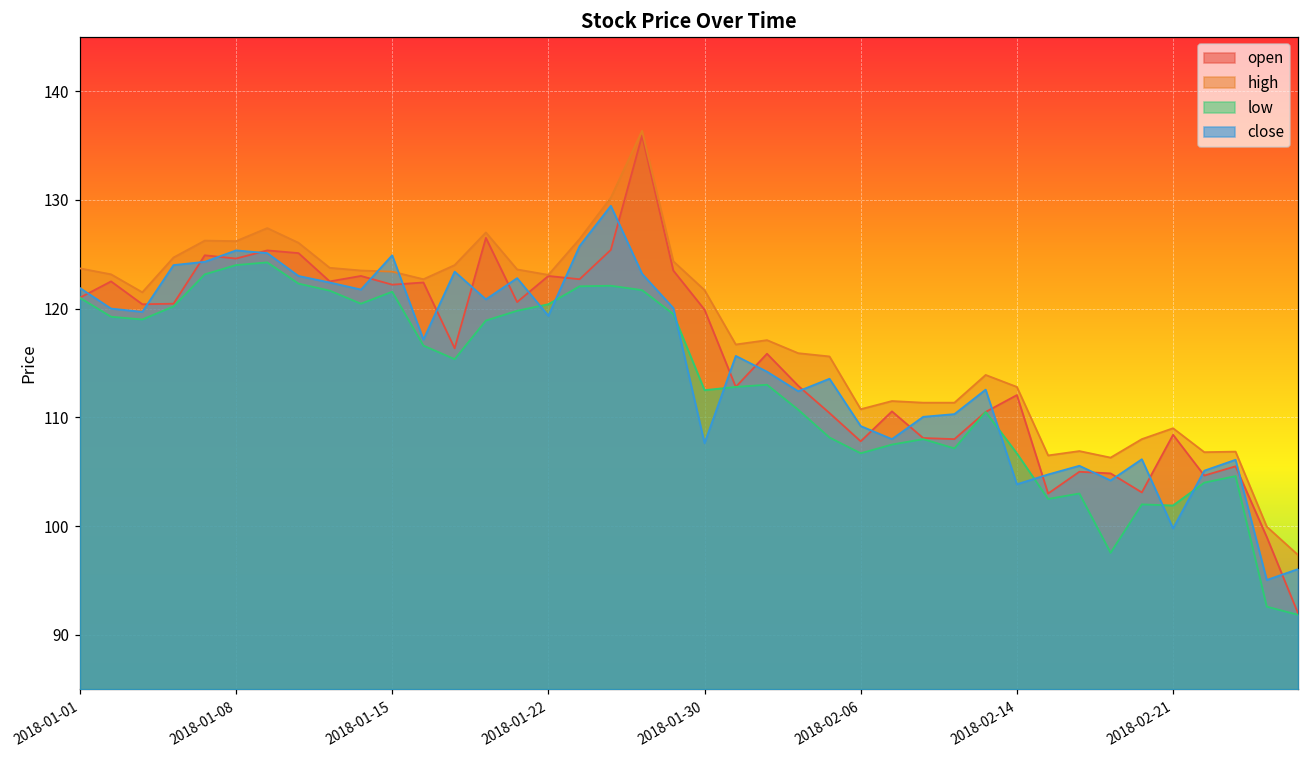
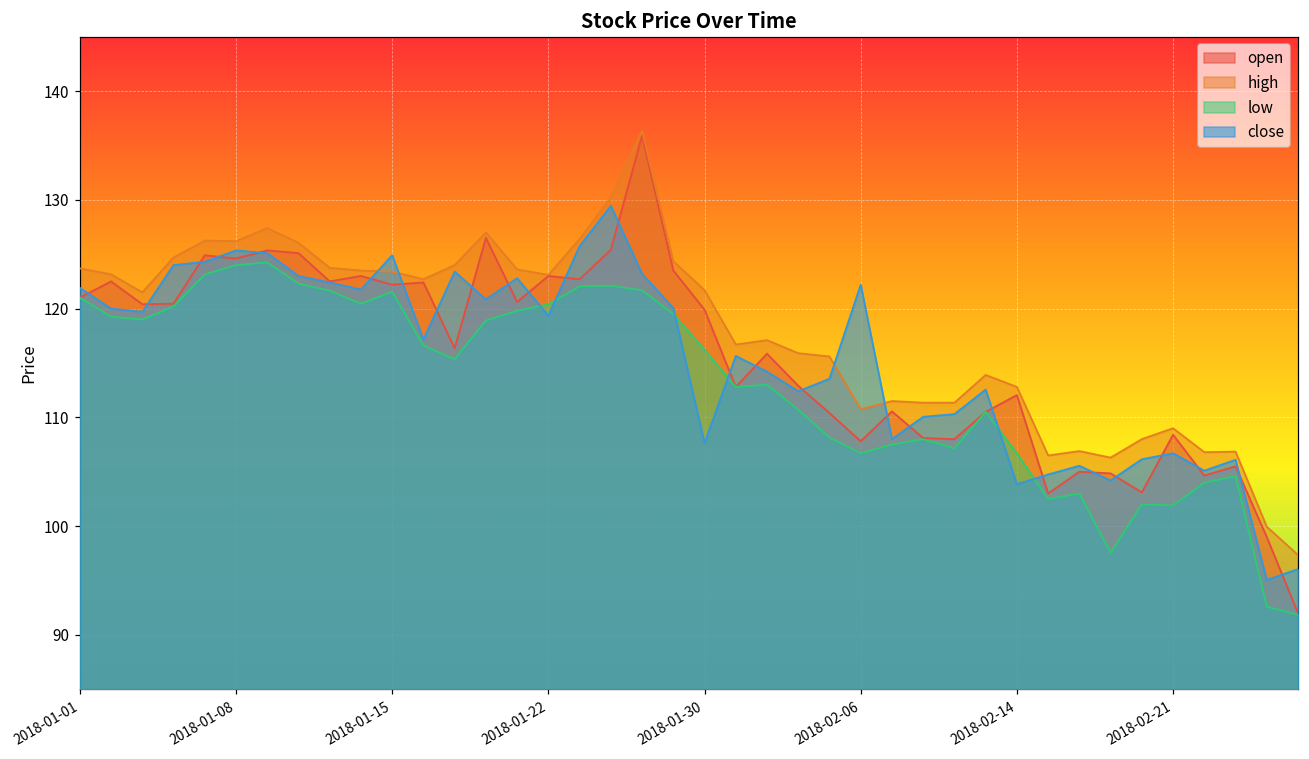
  {
    "low": {
      "2018-01-08": 124,
      "2018-01-15": 122,
      "2018-01-22": 120,
-     "2018-01-30": 113,
+     "2018-01-30": 116,
      "2018-02-06": 107,
      "2018-02-14": 107,
      "2018-02-21": 102
    },
    "close": {
      "2018-01-01": 122,
      "2018-01-08": 125,
      "2018-01-15": 125,
      "2018-01-22": 119,
      "2018-01-30": 108,
-     "2018-02-06": 109,
+     "2018-02-06": 122,
      "2018-02-14": 104,
-     "2018-02-21": 100
+     "2018-02-21": 107
    }
  }
